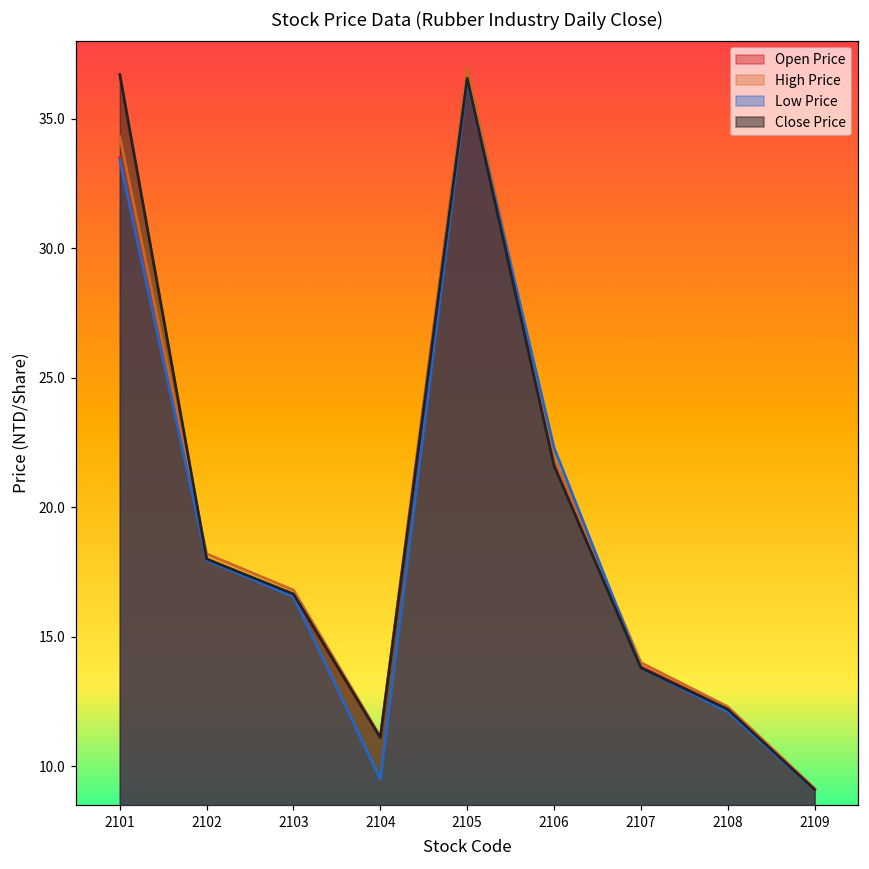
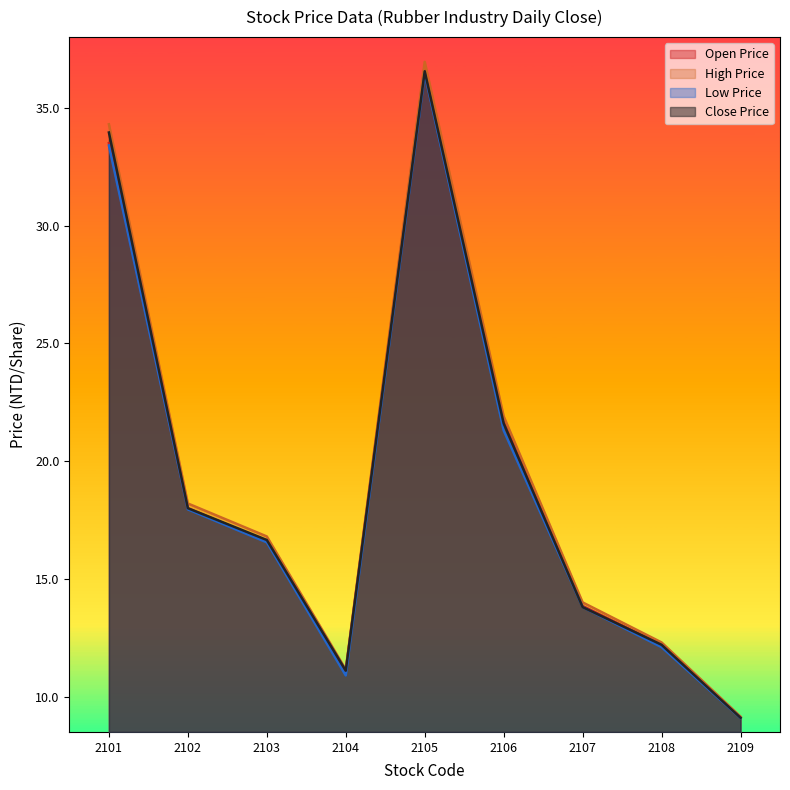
  {
    "Low Price": {
-     "2104": 9.5,
-     "2106": 22.3
+     "2104": 10.9,
+     "2106": 21.3
    },
    "Close Price": {
-     "2101": 36.7
+     "2101": 34.0
    }
  }
